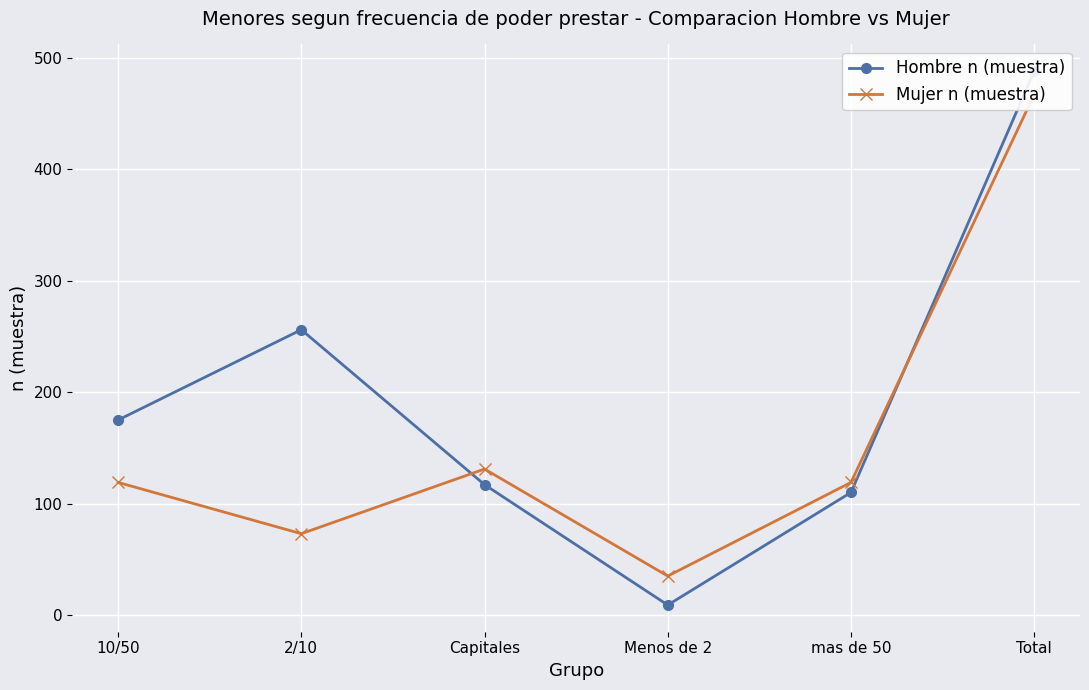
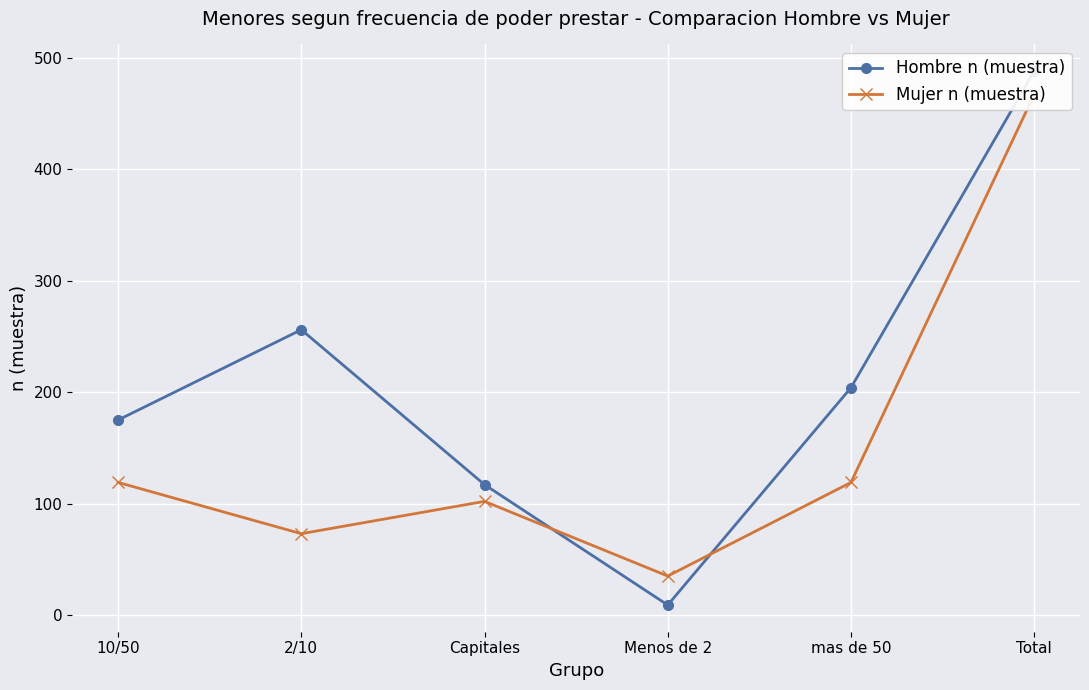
  {
    "Hombre n (muestra)": {
      "10/50": 175,
      "2/10": 256,
      "Capitales": 117,
      "Menos de 2": 9,
-     "mas de 50": 110
+     "mas de 50": 204
    },
    "Mujer n (muestra)": {
      "10/50": 119,
      "2/10": 73,
-     "Capitales": 131,
+     "Capitales": 102,
      "Menos de 2": 35,
      "mas de 50": 119
    }
  }
